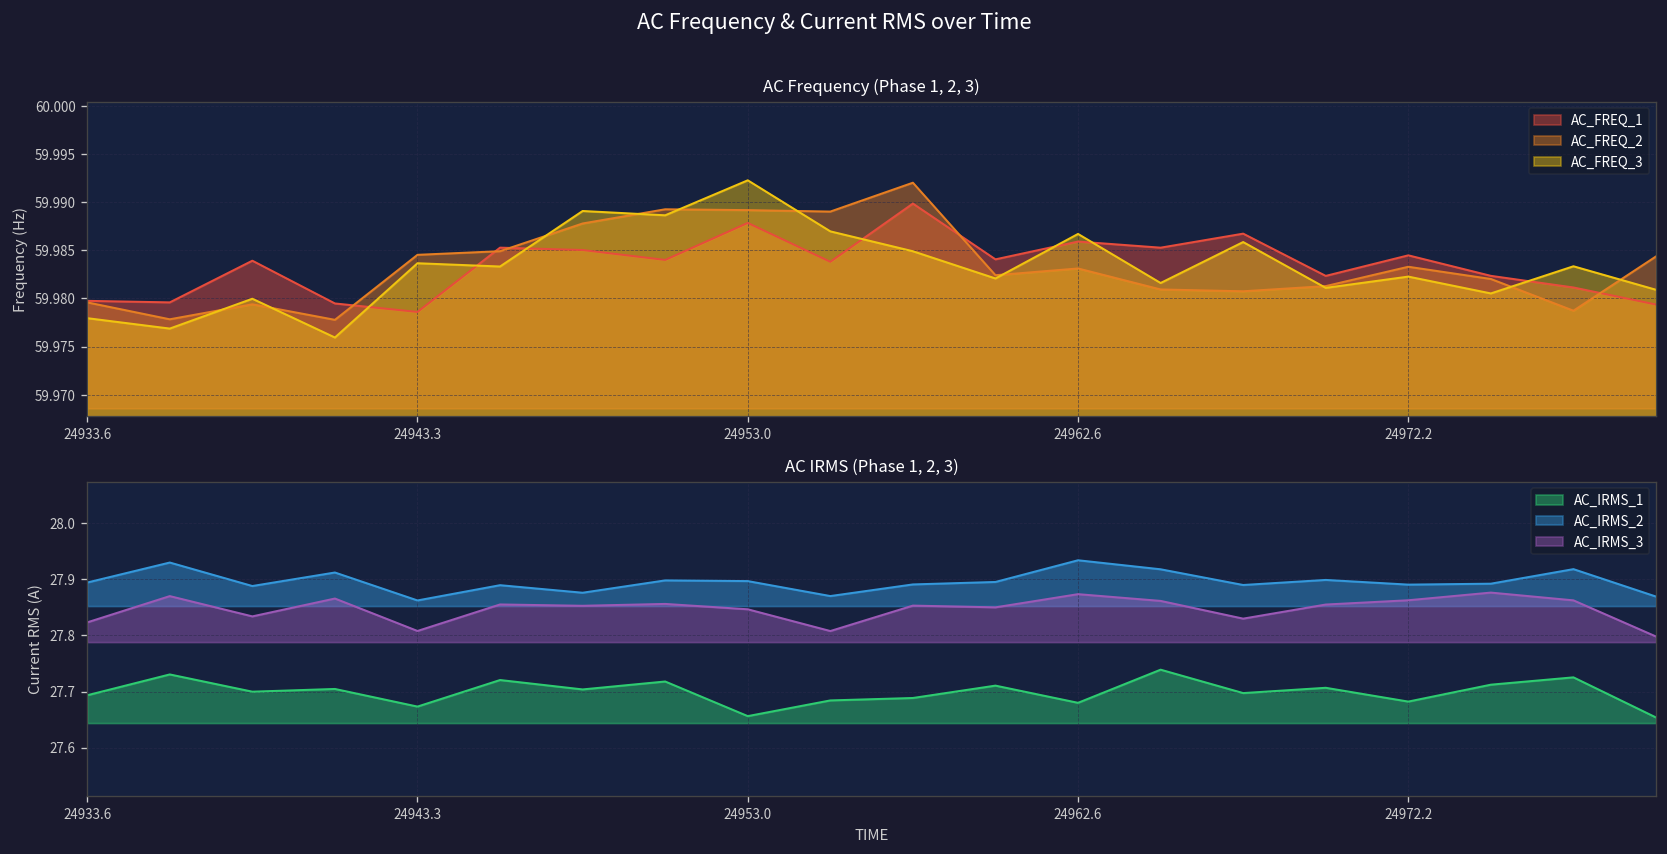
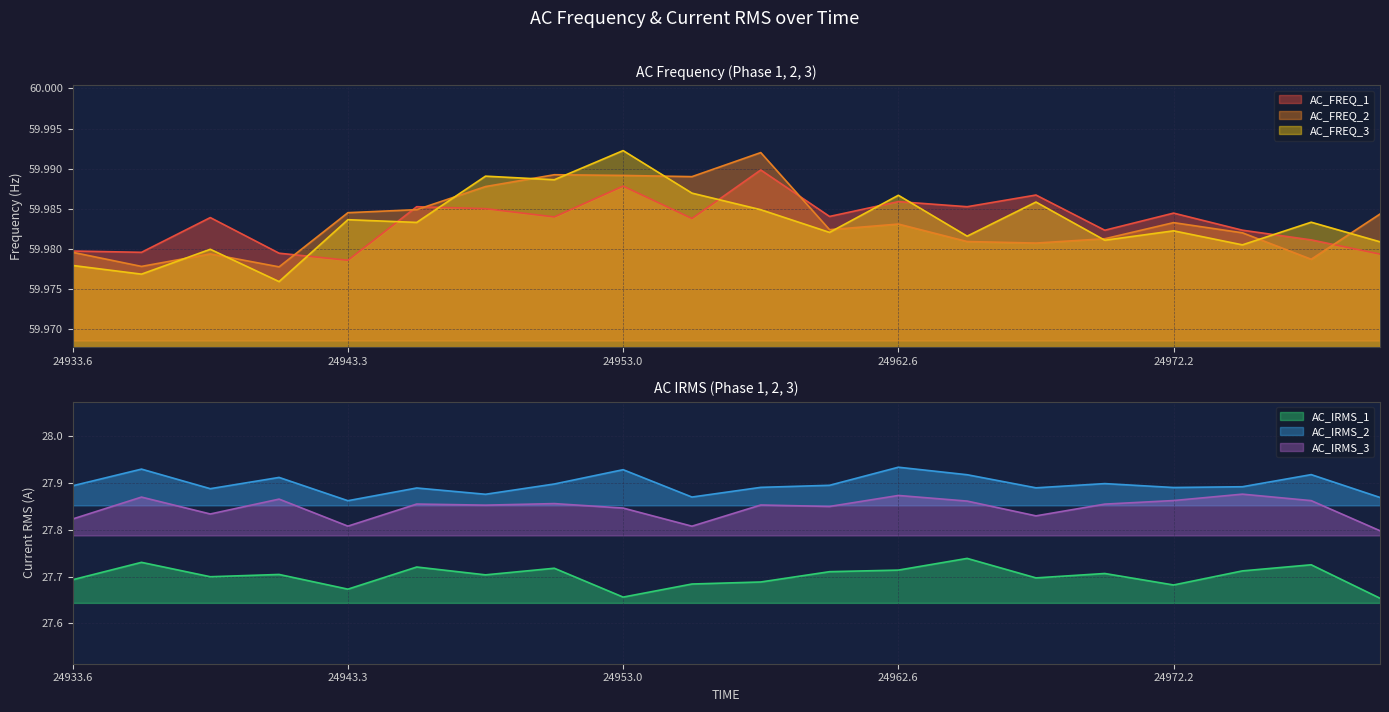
  {
    "AC IRMS (Phase 1, 2, 3)": {
      "AC_IRMS_1": {
        "24933.6": 27.69,
        "24943.3": 27.67,
        "24953.0": 27.66,
-       "24962.6": 27.68,
+       "24962.6": 27.71,
        "24972.2": 27.68
      },
      "AC_IRMS_2": {
        "24933.6": 27.89,
        "24943.3": 27.86,
-       "24953.0": 27.90,
+       "24953.0": 27.93,
        "24962.6": 27.93,
        "24972.2": 27.89
      },
      "AC_IRMS_3": {
        "24933.6": 27.82,
        "24943.3": 27.81,
        "24953.0": 27.85,
        "24962.6": 27.87,
        "24972.2": 27.86
      }
    }
  }
